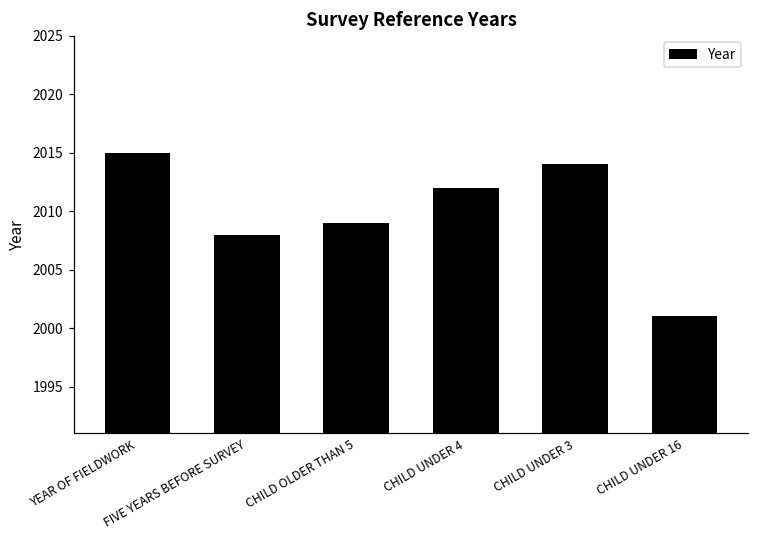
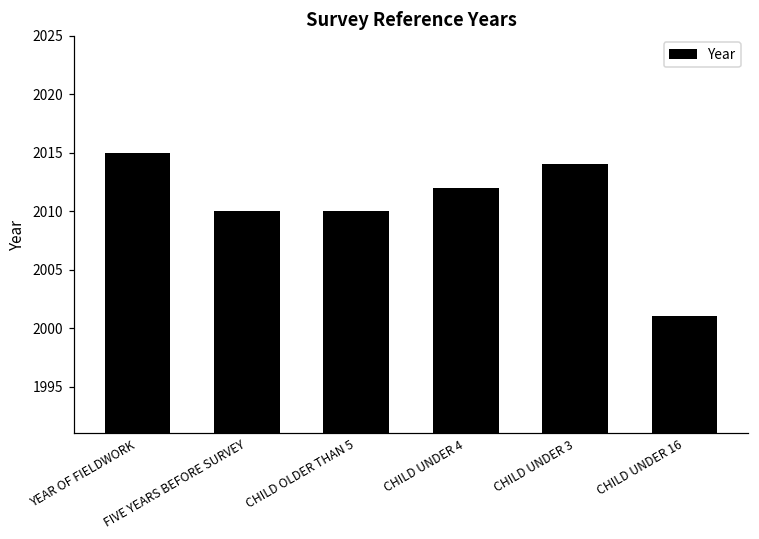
  {
    "YEAR OF FIELDWORK": 2015,
-   "FIVE YEARS BEFORE SURVEY": 2008,
-   "CHILD OLDER THAN 5": 2009,
+   "FIVE YEARS BEFORE SURVEY": 2010,
+   "CHILD OLDER THAN 5": 2010,
    "CHILD UNDER 4": 2012,
    "CHILD UNDER 3": 2014,
    "CHILD UNDER 16": 2001
  }
